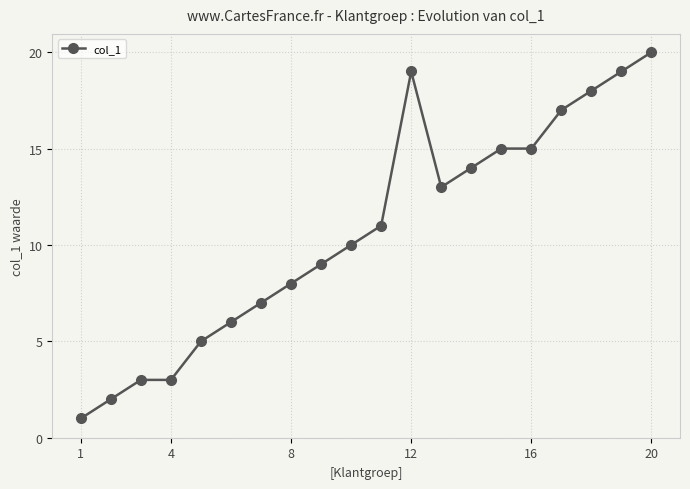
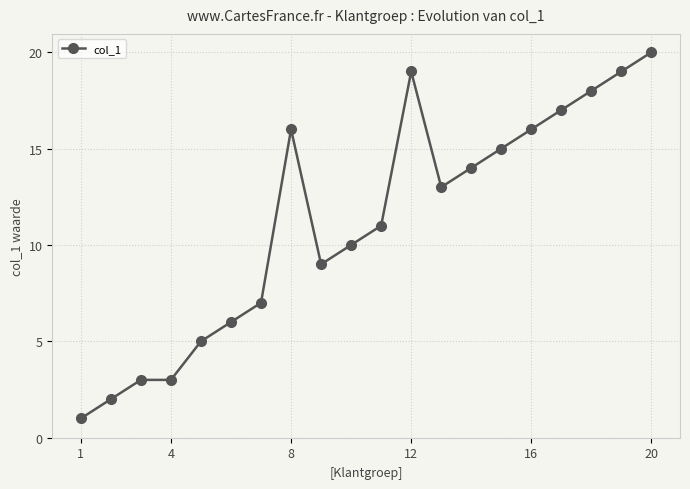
  {
    "1": 1,
    "4": 3,
-   "8": 8,
+   "8": 16,
    "12": 19,
-   "16": 15,
+   "16": 16,
    "20": 20
  }
